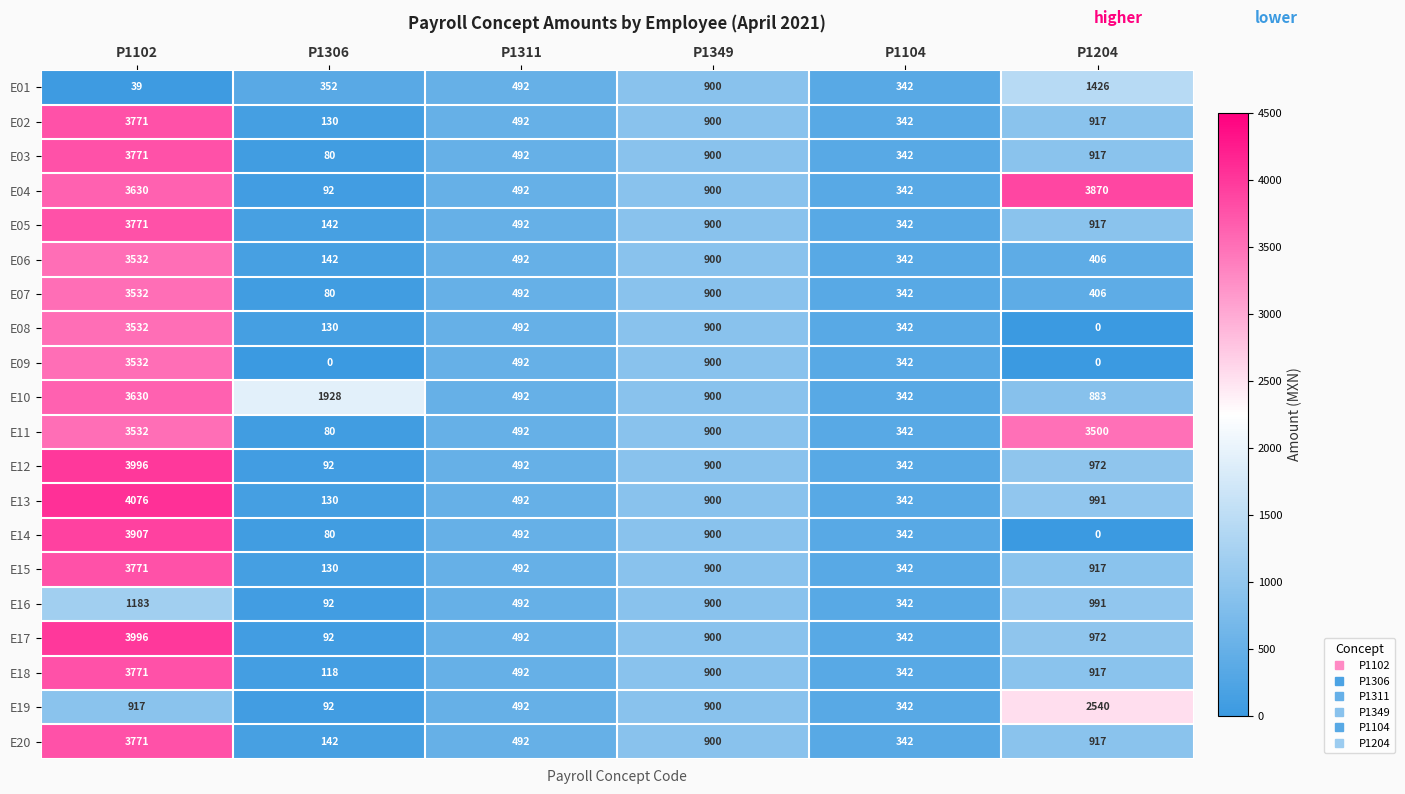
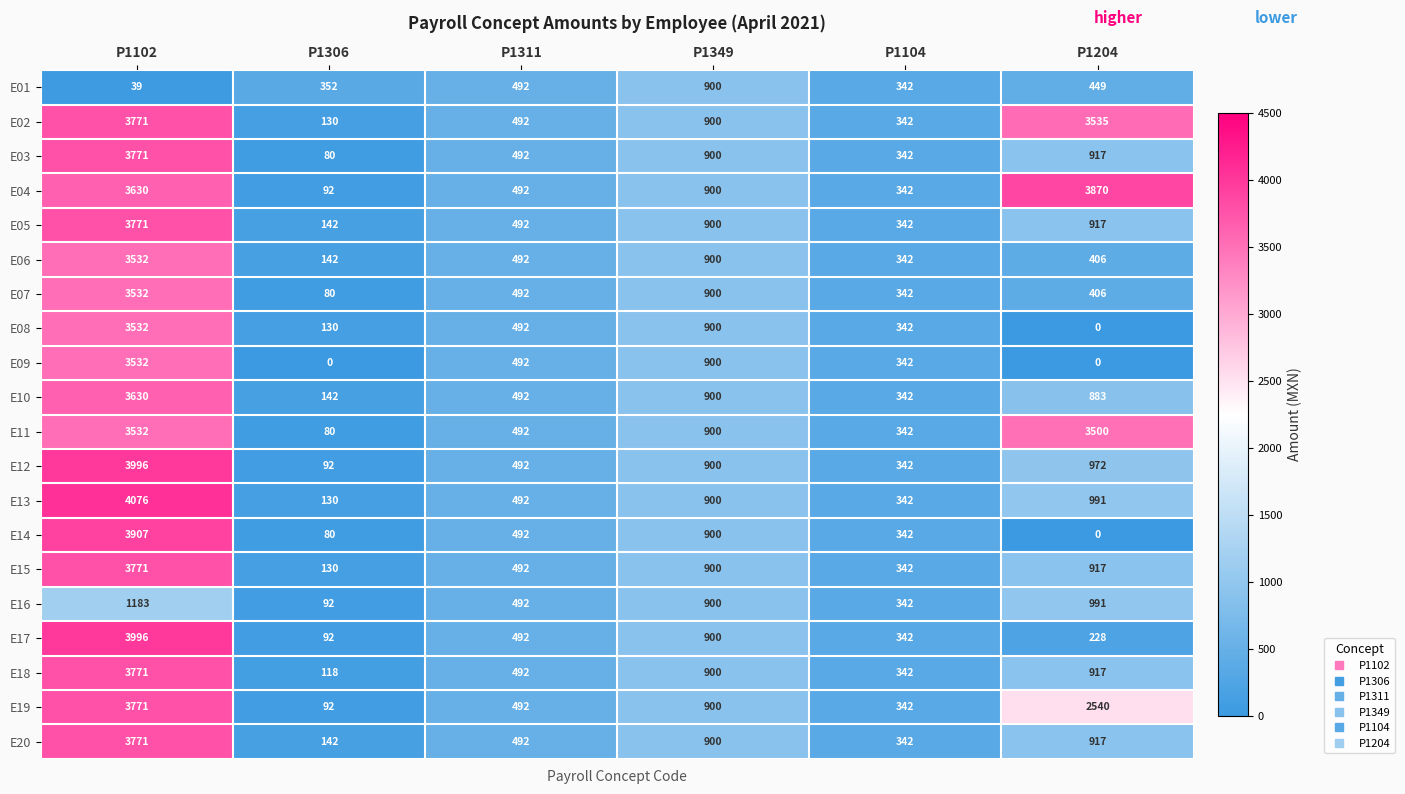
  {
    "E01": {
      "P1102": 39,
      "P1306": 352,
      "P1311": 492,
      "P1349": 900,
      "P1104": 342,
-     "P1204": 1426
+     "P1204": 449
    },
    "E02": {
      "P1102": 3771,
      "P1306": 130,
      "P1311": 492,
      "P1349": 900,
      "P1104": 342,
-     "P1204": 917
+     "P1204": 3535
    },
    "E03": {
      "P1102": 3771,
      "P1306": 80,
      "P1311": 492,
      "P1349": 900,
      "P1104": 342,
      "P1204": 917
    },
    "E04": {
      "P1102": 3630,
      "P1306": 92,
      "P1311": 492,
      "P1349": 900,
      "P1104": 342,
      "P1204": 3870
    },
    "E05": {
      "P1102": 3771,
      "P1306": 142,
      "P1311": 492,
      "P1349": 900,
      "P1104": 342,
      "P1204": 917
    },
    "E06": {
      "P1102": 3532,
      "P1306": 142,
      "P1311": 492,
      "P1349": 900,
      "P1104": 342,
      "P1204": 406
    },
    "E07": {
      "P1102": 3532,
      "P1306": 80,
      "P1311": 492,
      "P1349": 900,
      "P1104": 342,
      "P1204": 406
    },
    "E08": {
      "P1102": 3532,
      "P1306": 130,
      "P1311": 492,
      "P1349": 900,
      "P1104": 342,
      "P1204": 0
    },
    "E09": {
      "P1102": 3532,
      "P1306": 0,
      "P1311": 492,
      "P1349": 900,
      "P1104": 342,
      "P1204": 0
    },
    "E10": {
      "P1102": 3630,
-     "P1306": 1928,
+     "P1306": 142,
      "P1311": 492,
      "P1349": 900,
      "P1104": 342,
      "P1204": 883
    },
    "E11": {
      "P1102": 3532,
      "P1306": 80,
      "P1311": 492,
      "P1349": 900,
      "P1104": 342,
      "P1204": 3500
    },
    "E12": {
      "P1102": 3996,
      "P1306": 92,
      "P1311": 492,
      "P1349": 900,
      "P1104": 342,
      "P1204": 972
    },
    "E13": {
      "P1102": 4076,
      "P1306": 130,
      "P1311": 492,
      "P1349": 900,
      "P1104": 342,
      "P1204": 991
    },
    "E14": {
      "P1102": 3907,
      "P1306": 80,
      "P1311": 492,
      "P1349": 900,
      "P1104": 342,
      "P1204": 0
    },
    "E15": {
      "P1102": 3771,
      "P1306": 130,
      "P1311": 492,
      "P1349": 900,
      "P1104": 342,
      "P1204": 917
    },
    "E16": {
      "P1102": 1183,
      "P1306": 92,
      "P1311": 492,
      "P1349": 900,
      "P1104": 342,
      "P1204": 991
    },
    "E17": {
      "P1102": 3996,
      "P1306": 92,
      "P1311": 492,
      "P1349": 900,
      "P1104": 342,
-     "P1204": 972
+     "P1204": 228
    },
    "E18": {
      "P1102": 3771,
      "P1306": 118,
      "P1311": 492,
      "P1349": 900,
      "P1104": 342,
      "P1204": 917
    },
    "E19": {
-     "P1102": 917,
+     "P1102": 3771,
      "P1306": 92,
      "P1311": 492,
      "P1349": 900,
      "P1104": 342,
      "P1204": 2540
    },
    "E20": {
      "P1102": 3771,
      "P1306": 142,
      "P1311": 492,
      "P1349": 900,
      "P1104": 342,
      "P1204": 917
    }
  }
